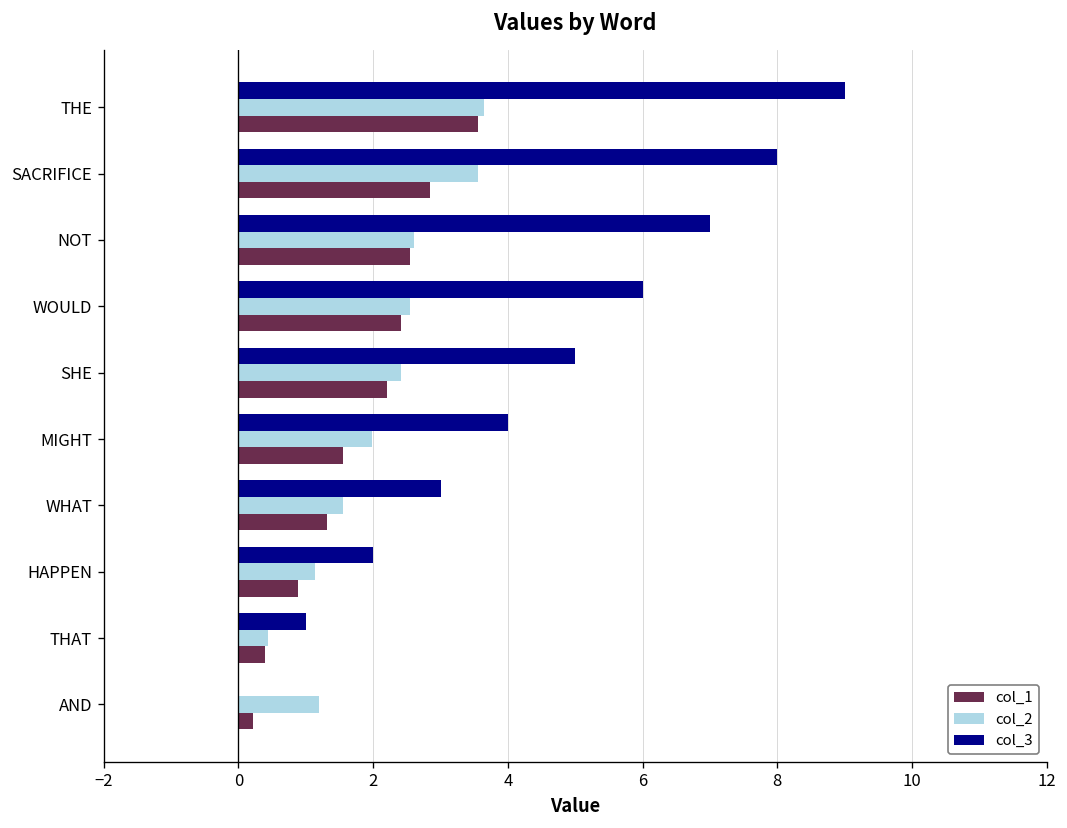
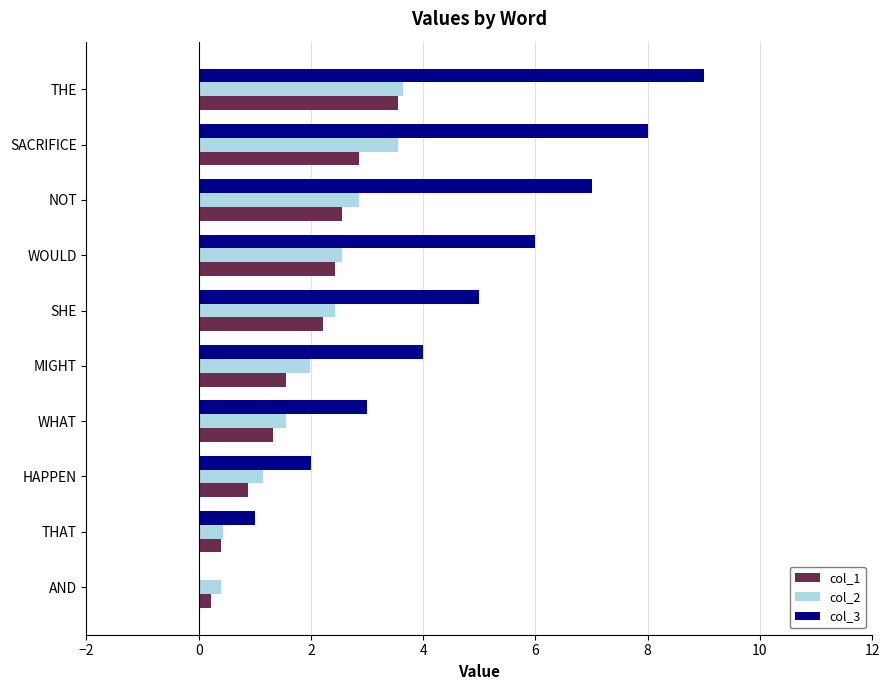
  {
    "col_1": {
      "THE": 3.6,
      "SACRIFICE": 2.9,
      "NOT": 2.6,
      "WOULD": 2.4,
      "SHE": 2.2,
      "MIGHT": 1.6,
      "WHAT": 1.3,
      "HAPPEN": 0.9,
      "THAT": 0.4,
      "AND": 0.2
    },
    "col_2": {
      "THE": 3.6,
      "SACRIFICE": 3.6,
-     "NOT": 2.6,
+     "NOT": 2.9,
      "WOULD": 2.6,
      "SHE": 2.4,
      "MIGHT": 2.0,
      "WHAT": 1.6,
      "HAPPEN": 1.1,
      "THAT": 0.4,
-     "AND": 1.2
+     "AND": 0.4
    },
    "col_3": {
      "THE": 9.0,
      "SACRIFICE": 8.0,
      "NOT": 7.0,
      "WOULD": 6.0,
      "SHE": 5.0,
      "MIGHT": 4.0,
      "WHAT": 3.0,
      "HAPPEN": 2.0,
      "THAT": 1.0,
      "AND": 0.0
    }
  }
